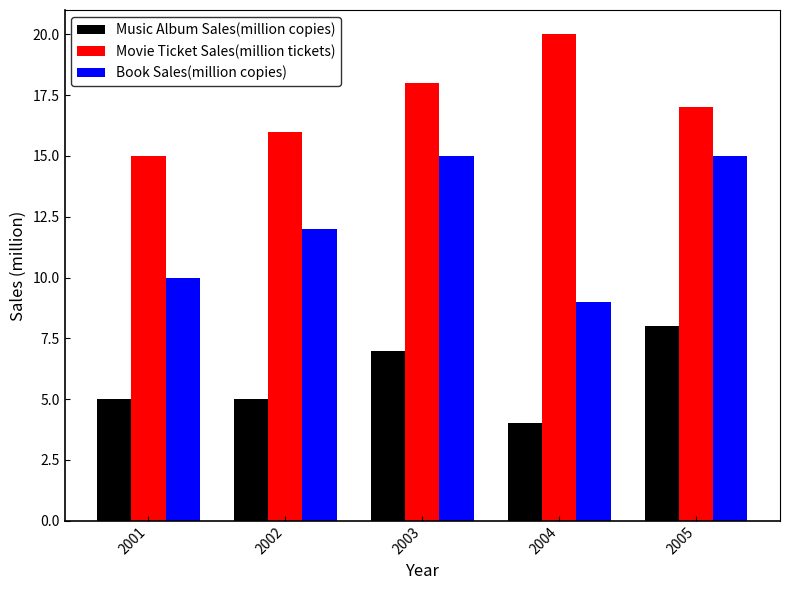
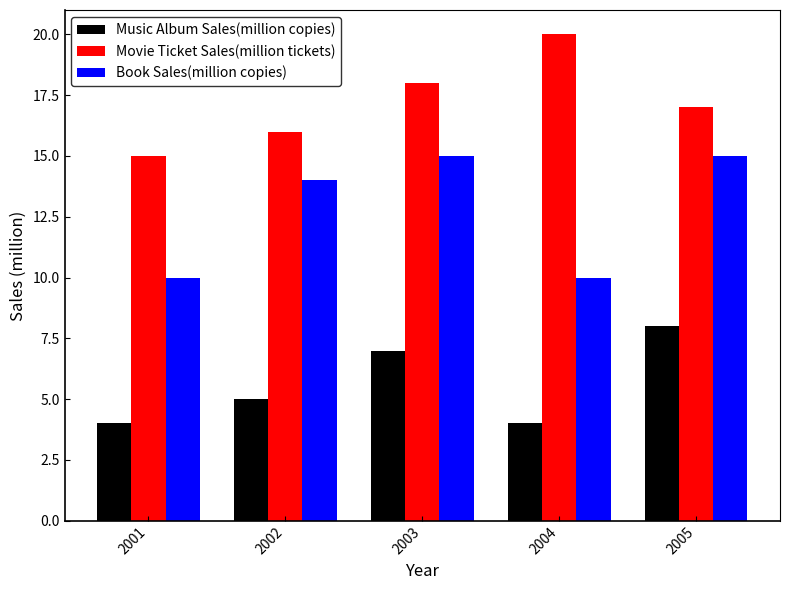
  {
    "Music Album Sales(million copies)": {
-     "2001": 5,
+     "2001": 4,
      "2002": 5,
      "2003": 7,
      "2004": 4,
      "2005": 8
    },
    "Movie Ticket Sales(million tickets)": {
      "2001": 15,
      "2002": 16,
      "2003": 18,
      "2004": 20,
      "2005": 17
    },
    "Book Sales(million copies)": {
      "2001": 10,
-     "2002": 12,
+     "2002": 14,
      "2003": 15,
-     "2004": 9,
+     "2004": 10,
      "2005": 15
    }
  }
